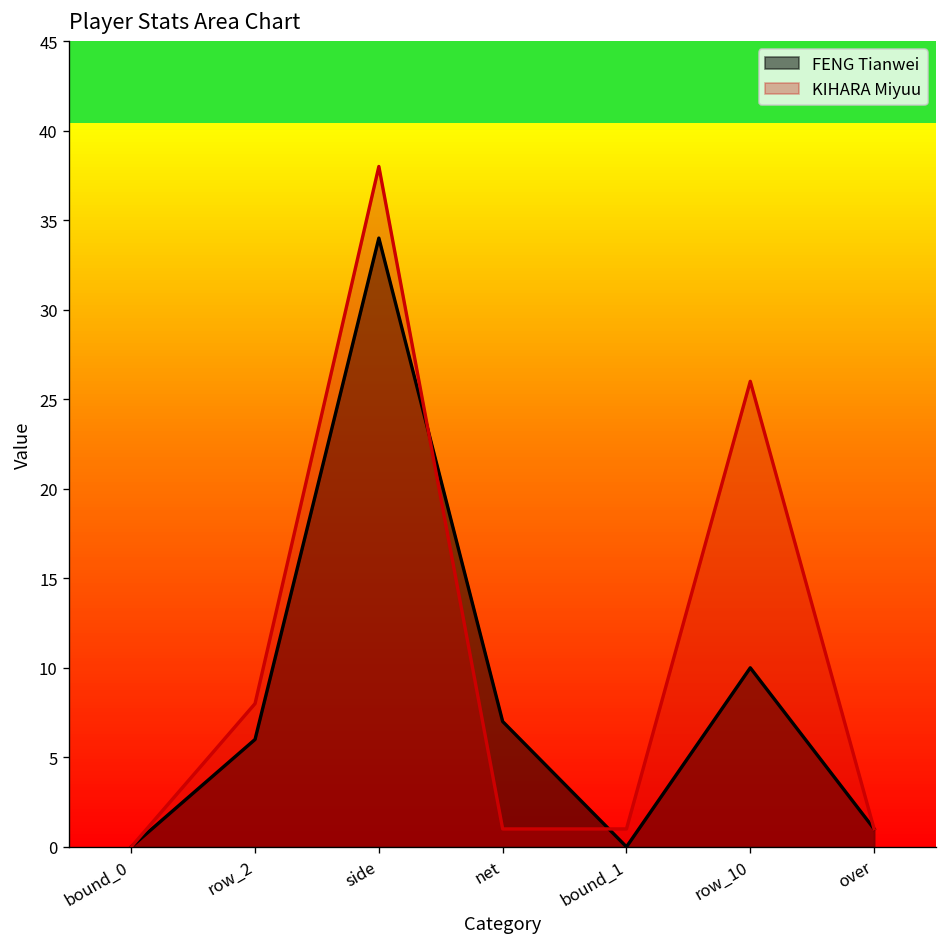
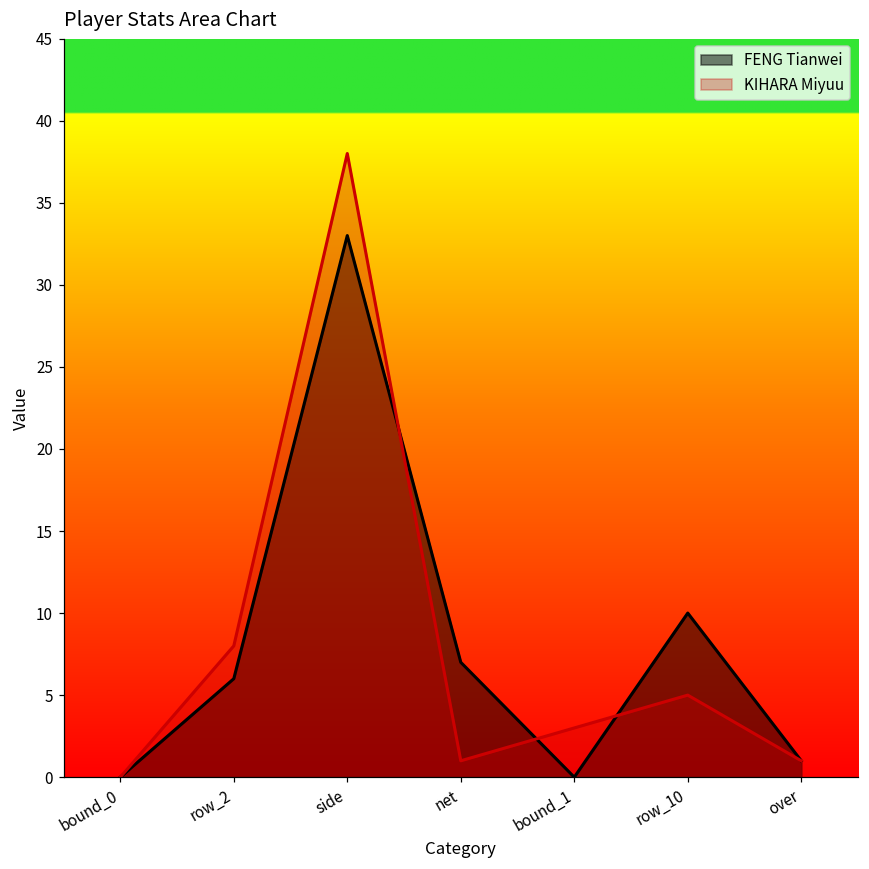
  {
    "FENG Tianwei": {
      "row_2": 6,
-     "side": 34,
+     "side": 33,
      "net": 7,
      "bound_1": 0,
      "row_10": 10
    },
    "KIHARA Miyuu": {
      "row_2": 8,
      "side": 38,
      "net": 1,
-     "bound_1": 1,
-     "row_10": 26
+     "bound_1": 3,
+     "row_10": 5
    }
  }
